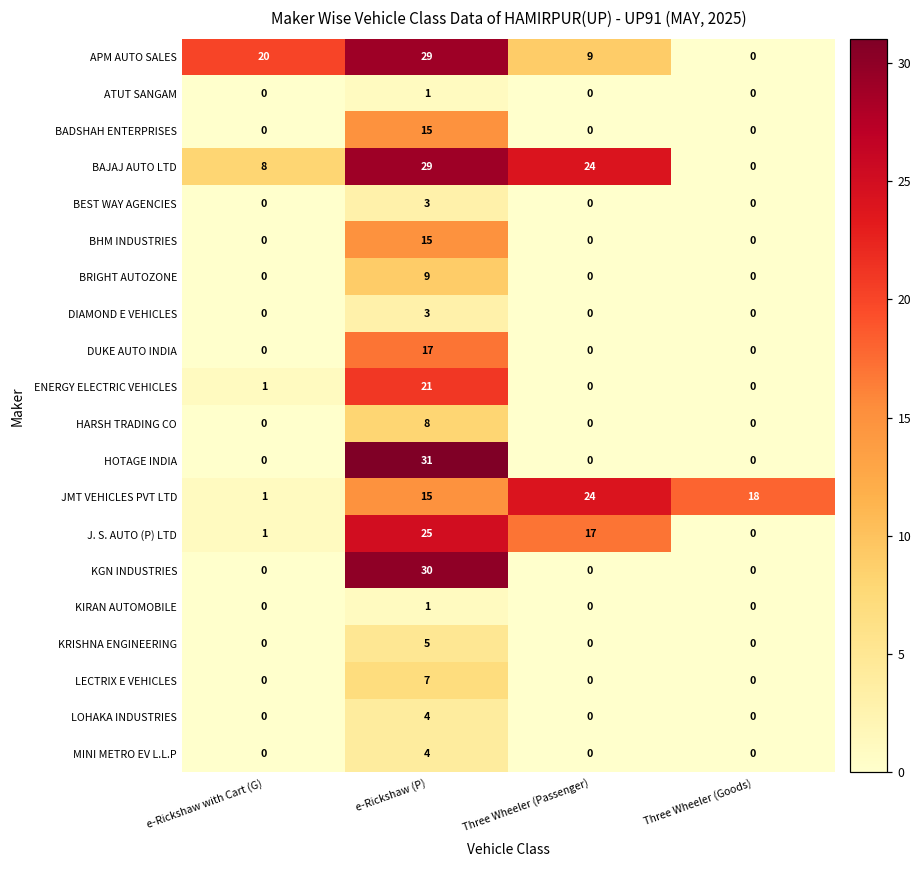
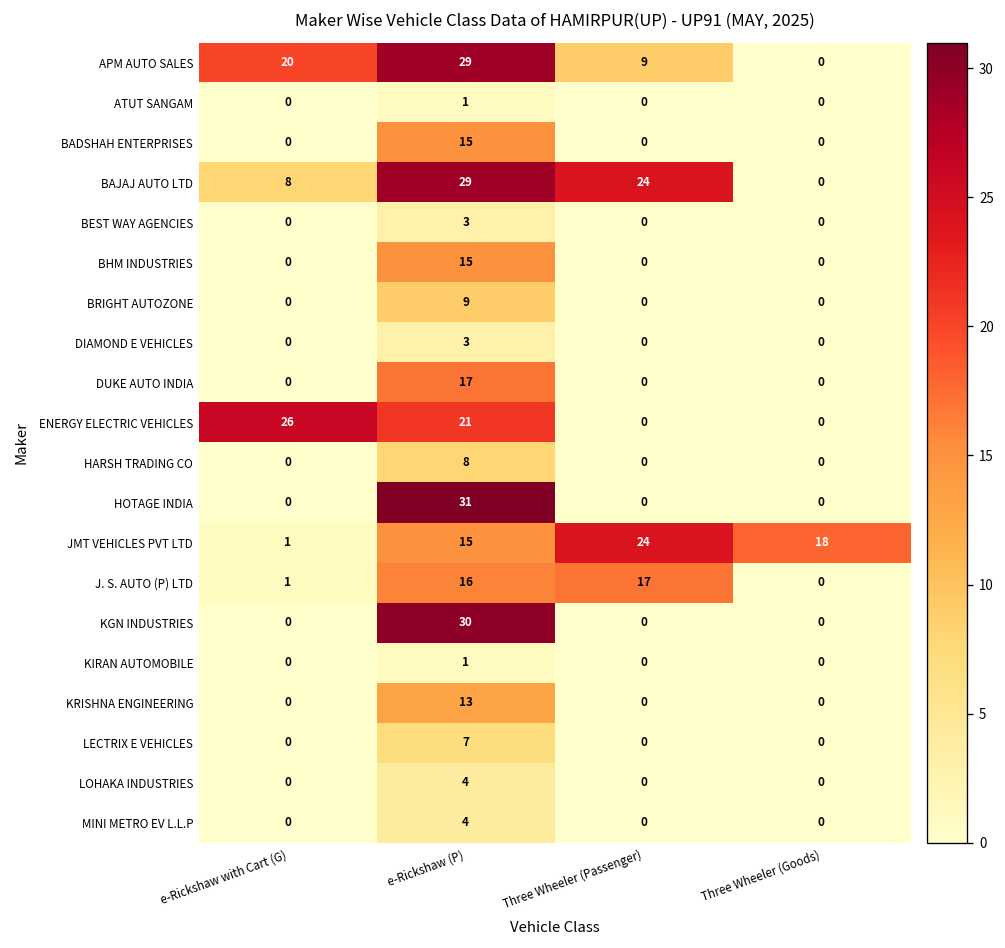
  {
    "APM AUTO SALES": {
      "e-Rickshaw with Cart (G)": 20,
      "e-Rickshaw (P)": 29,
      "Three Wheeler (Passenger)": 9,
      "Three Wheeler (Goods)": 0
    },
    "ATUT SANGAM": {
      "e-Rickshaw with Cart (G)": 0,
      "e-Rickshaw (P)": 1,
      "Three Wheeler (Passenger)": 0,
      "Three Wheeler (Goods)": 0
    },
    "BADSHAH ENTERPRISES": {
      "e-Rickshaw with Cart (G)": 0,
      "e-Rickshaw (P)": 15,
      "Three Wheeler (Passenger)": 0,
      "Three Wheeler (Goods)": 0
    },
    "BAJAJ AUTO LTD": {
      "e-Rickshaw with Cart (G)": 8,
      "e-Rickshaw (P)": 29,
      "Three Wheeler (Passenger)": 24,
      "Three Wheeler (Goods)": 0
    },
    "BEST WAY AGENCIES": {
      "e-Rickshaw with Cart (G)": 0,
      "e-Rickshaw (P)": 3,
      "Three Wheeler (Passenger)": 0,
      "Three Wheeler (Goods)": 0
    },
    "BHM INDUSTRIES": {
      "e-Rickshaw with Cart (G)": 0,
      "e-Rickshaw (P)": 15,
      "Three Wheeler (Passenger)": 0,
      "Three Wheeler (Goods)": 0
    },
    "BRIGHT AUTOZONE": {
      "e-Rickshaw with Cart (G)": 0,
      "e-Rickshaw (P)": 9,
      "Three Wheeler (Passenger)": 0,
      "Three Wheeler (Goods)": 0
    },
    "DIAMOND E VEHICLES": {
      "e-Rickshaw with Cart (G)": 0,
      "e-Rickshaw (P)": 3,
      "Three Wheeler (Passenger)": 0,
      "Three Wheeler (Goods)": 0
    },
    "DUKE AUTO INDIA": {
      "e-Rickshaw with Cart (G)": 0,
      "e-Rickshaw (P)": 17,
      "Three Wheeler (Passenger)": 0,
      "Three Wheeler (Goods)": 0
    },
    "ENERGY ELECTRIC VEHICLES": {
-     "e-Rickshaw with Cart (G)": 1,
+     "e-Rickshaw with Cart (G)": 26,
      "e-Rickshaw (P)": 21,
      "Three Wheeler (Passenger)": 0,
      "Three Wheeler (Goods)": 0
    },
    "HARSH TRADING CO": {
      "e-Rickshaw with Cart (G)": 0,
      "e-Rickshaw (P)": 8,
      "Three Wheeler (Passenger)": 0,
      "Three Wheeler (Goods)": 0
    },
    "HOTAGE INDIA": {
      "e-Rickshaw with Cart (G)": 0,
      "e-Rickshaw (P)": 31,
      "Three Wheeler (Passenger)": 0,
      "Three Wheeler (Goods)": 0
    },
    "JMT VEHICLES PVT LTD": {
      "e-Rickshaw with Cart (G)": 1,
      "e-Rickshaw (P)": 15,
      "Three Wheeler (Passenger)": 24,
      "Three Wheeler (Goods)": 18
    },
    "J. S. AUTO (P) LTD": {
      "e-Rickshaw with Cart (G)": 1,
-     "e-Rickshaw (P)": 25,
+     "e-Rickshaw (P)": 16,
      "Three Wheeler (Passenger)": 17,
      "Three Wheeler (Goods)": 0
    },
    "KGN INDUSTRIES": {
      "e-Rickshaw with Cart (G)": 0,
      "e-Rickshaw (P)": 30,
      "Three Wheeler (Passenger)": 0,
      "Three Wheeler (Goods)": 0
    },
    "KIRAN AUTOMOBILE": {
      "e-Rickshaw with Cart (G)": 0,
      "e-Rickshaw (P)": 1,
      "Three Wheeler (Passenger)": 0,
      "Three Wheeler (Goods)": 0
    },
    "KRISHNA ENGINEERING": {
      "e-Rickshaw with Cart (G)": 0,
-     "e-Rickshaw (P)": 5,
+     "e-Rickshaw (P)": 13,
      "Three Wheeler (Passenger)": 0,
      "Three Wheeler (Goods)": 0
    },
    "LECTRIX E VEHICLES": {
      "e-Rickshaw with Cart (G)": 0,
      "e-Rickshaw (P)": 7,
      "Three Wheeler (Passenger)": 0,
      "Three Wheeler (Goods)": 0
    },
    "LOHAKA INDUSTRIES": {
      "e-Rickshaw with Cart (G)": 0,
      "e-Rickshaw (P)": 4,
      "Three Wheeler (Passenger)": 0,
      "Three Wheeler (Goods)": 0
    },
    "MINI METRO EV L.L.P": {
      "e-Rickshaw with Cart (G)": 0,
      "e-Rickshaw (P)": 4,
      "Three Wheeler (Passenger)": 0,
      "Three Wheeler (Goods)": 0
    }
  }
